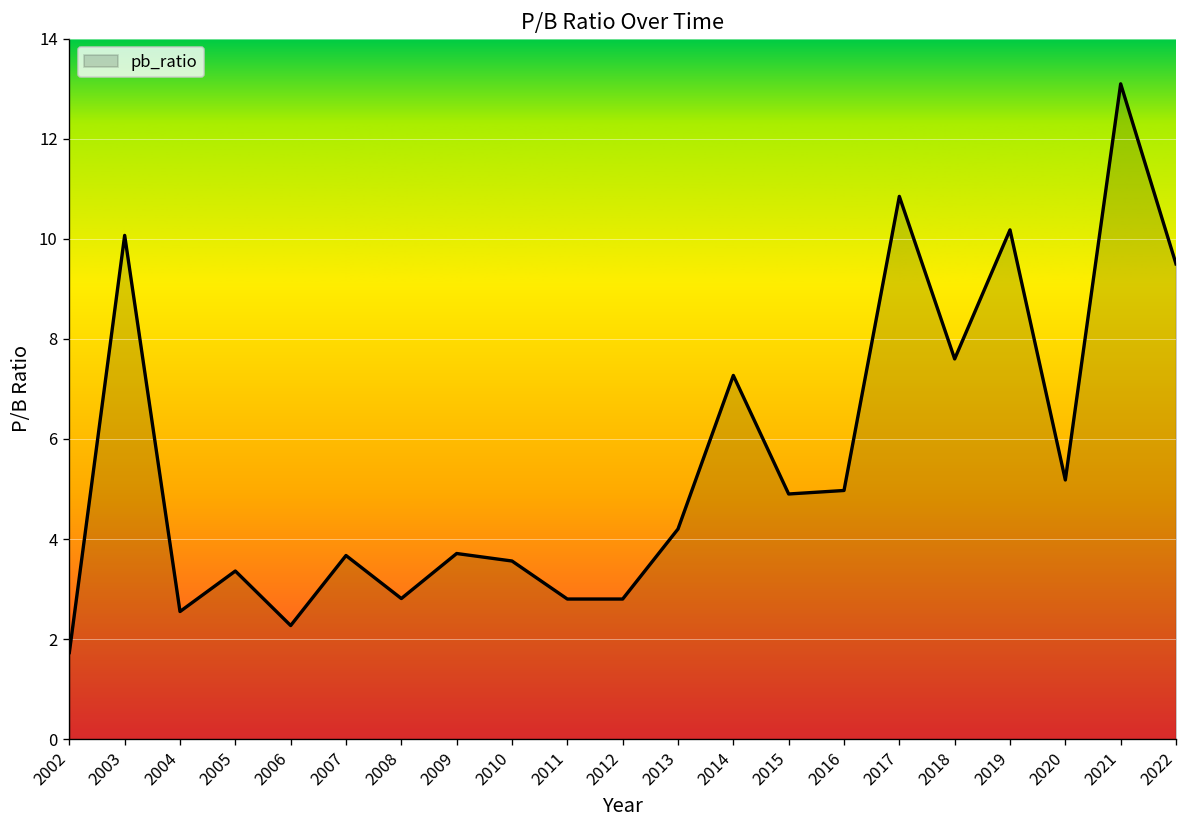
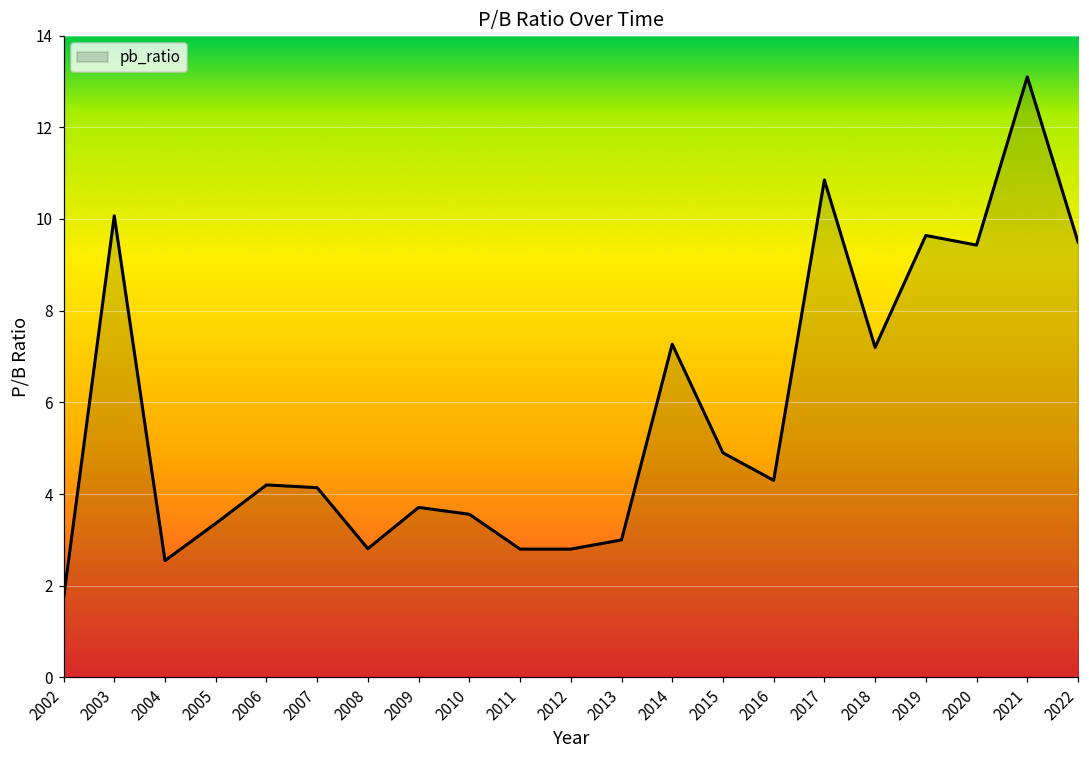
  {
    "2002": 1.7,
    "2003": 10.1,
    "2004": 2.6,
    "2005": 3.4,
-   "2006": 2.3,
-   "2007": 3.7,
+   "2006": 4.2,
+   "2007": 4.1,
    "2008": 2.8,
    "2009": 3.7,
    "2010": 3.6,
    "2011": 2.8,
    "2012": 2.8,
-   "2013": 4.2,
+   "2013": 3.0,
    "2014": 7.3,
    "2015": 4.9,
-   "2016": 5.0,
+   "2016": 4.3,
    "2017": 10.9,
-   "2018": 7.6,
-   "2019": 10.2,
-   "2020": 5.2,
+   "2018": 7.2,
+   "2019": 9.6,
+   "2020": 9.4,
    "2021": 13.1,
    "2022": 9.5
  }
